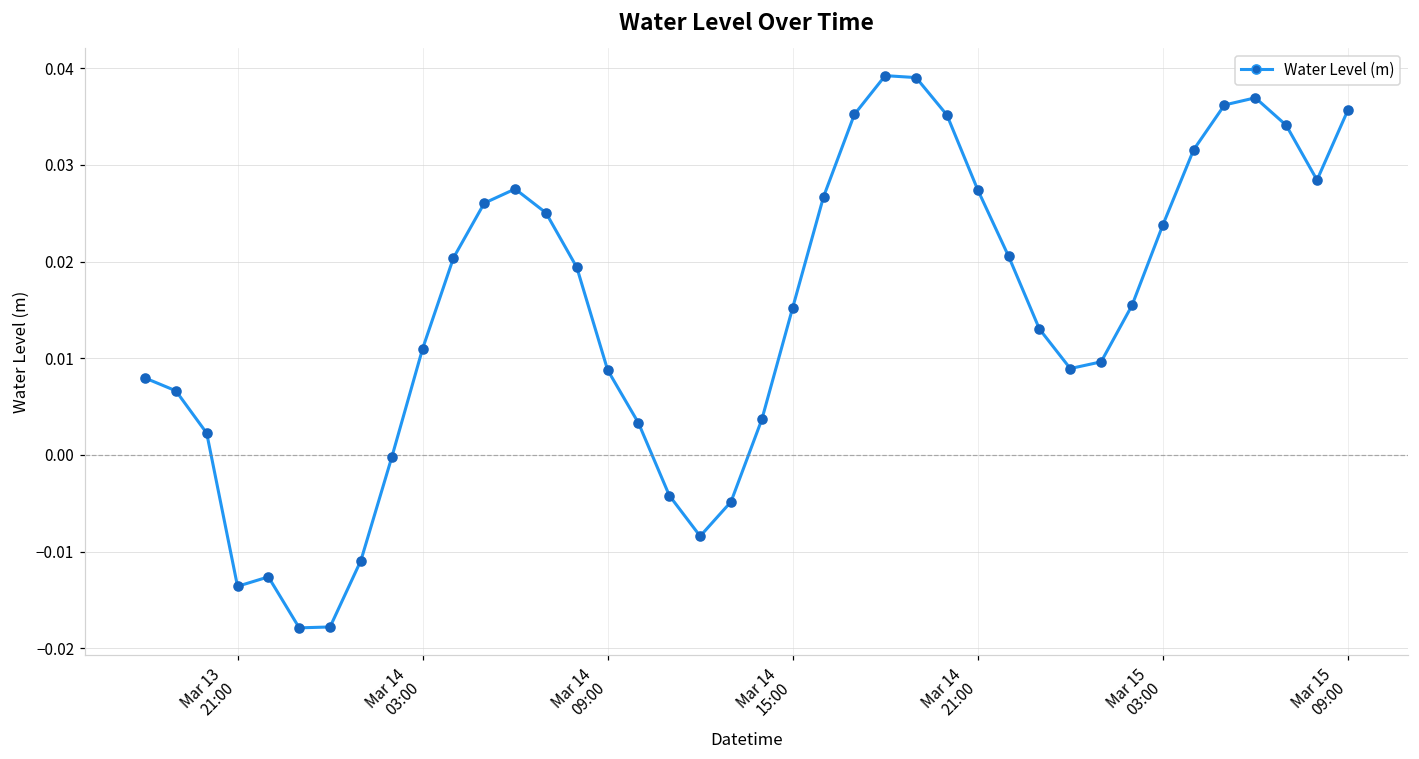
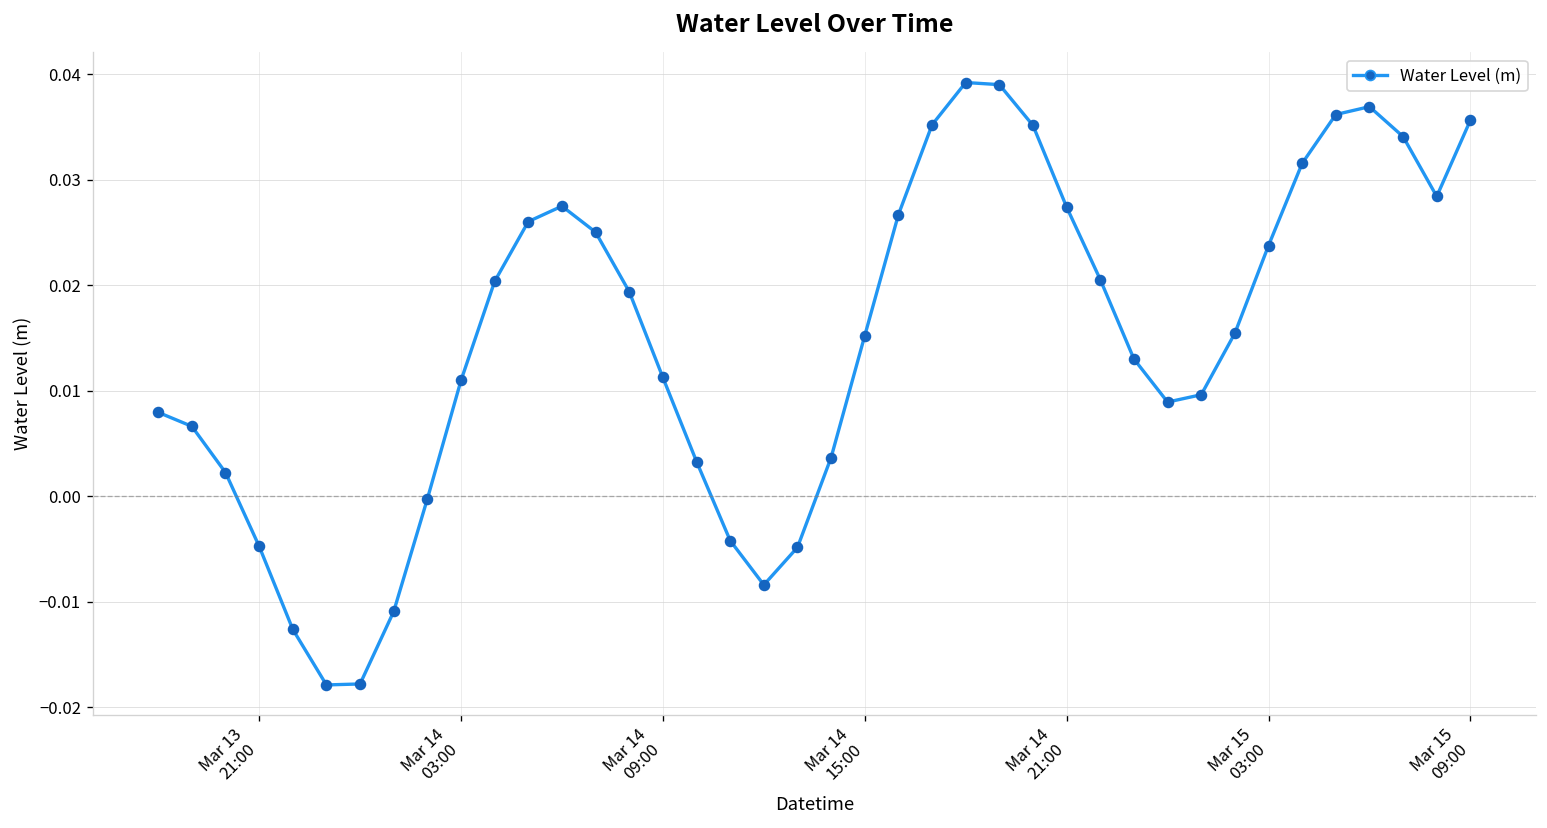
  {
-   "Mar 13 21:00": -0.014,
+   "Mar 13 21:00": -0.005,
    "Mar 14 03:00": 0.011,
-   "Mar 14 09:00": 0.009,
+   "Mar 14 09:00": 0.011,
    "Mar 14 15:00": 0.015,
    "Mar 14 21:00": 0.027,
    "Mar 15 03:00": 0.024,
    "Mar 15 09:00": 0.036
  }
